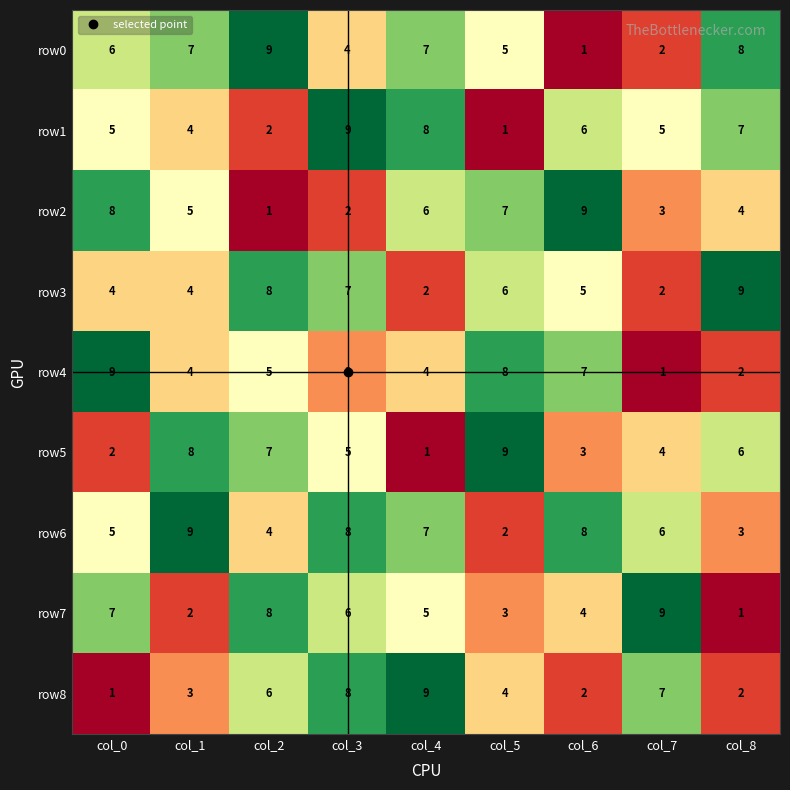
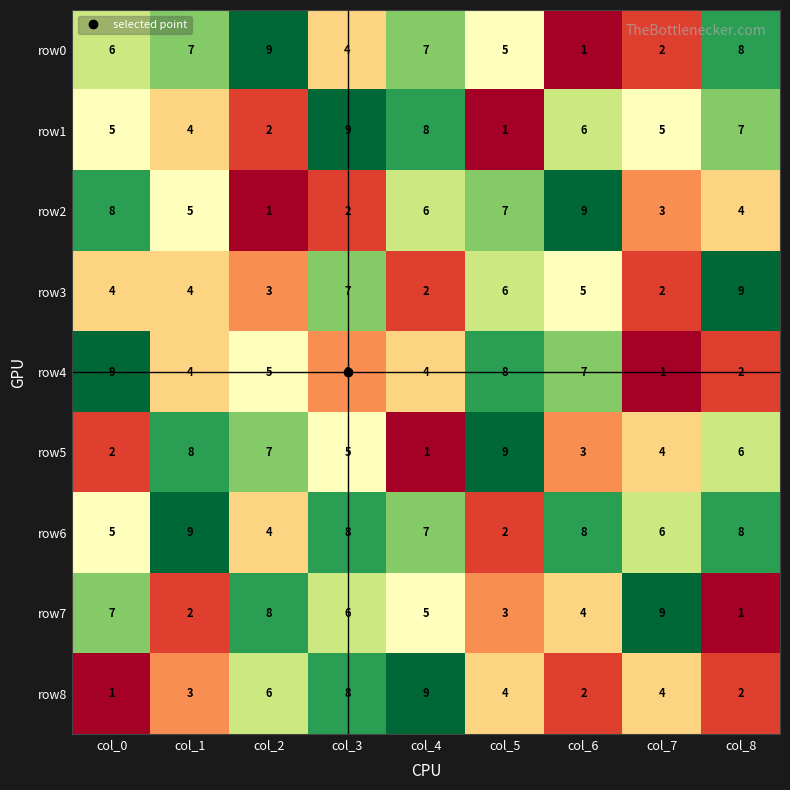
  {
    "row0": {
      "col_0": 6,
      "col_1": 7,
      "col_2": 9,
      "col_3": 4,
      "col_4": 7,
      "col_5": 5,
      "col_6": 1,
      "col_8": 8
    },
    "row1": {
      "col_0": 5,
      "col_1": 4,
      "col_2": 2,
      "col_3": 9,
      "col_4": 8,
      "col_5": 1,
      "col_6": 6,
      "col_7": 5,
      "col_8": 7
    },
    "row2": {
      "col_0": 8,
      "col_1": 5,
      "col_2": 1,
      "col_3": 2,
      "col_4": 6,
      "col_5": 7,
      "col_6": 9,
      "col_7": 3,
      "col_8": 4
    },
    "row3": {
      "col_0": 4,
      "col_1": 4,
-     "col_2": 8,
+     "col_2": 3,
      "col_3": 7,
      "col_4": 2,
      "col_5": 6,
      "col_6": 5,
      "col_7": 2,
      "col_8": 9
    },
    "row4": {
      "col_0": 9,
      "col_1": 4,
      "col_2": 5,
      "col_4": 4,
      "col_5": 8,
      "col_6": 7,
      "col_7": 1,
      "col_8": 2
    },
    "row5": {
      "col_0": 2,
      "col_1": 8,
      "col_2": 7,
      "col_3": 5,
      "col_4": 1,
      "col_5": 9,
      "col_6": 3,
      "col_7": 4,
      "col_8": 6
    },
    "row6": {
      "col_0": 5,
      "col_1": 9,
      "col_2": 4,
      "col_3": 8,
      "col_4": 7,
      "col_5": 2,
      "col_6": 8,
      "col_7": 6,
-     "col_8": 3
+     "col_8": 8
    },
    "row7": {
      "col_0": 7,
      "col_1": 2,
      "col_2": 8,
      "col_3": 6,
      "col_4": 5,
      "col_5": 3,
      "col_6": 4,
      "col_7": 9,
      "col_8": 1
    },
    "row8": {
      "col_0": 1,
      "col_1": 3,
      "col_2": 6,
      "col_3": 8,
      "col_4": 9,
      "col_5": 4,
      "col_6": 2,
-     "col_7": 7,
+     "col_7": 4,
      "col_8": 2
    }
  }
